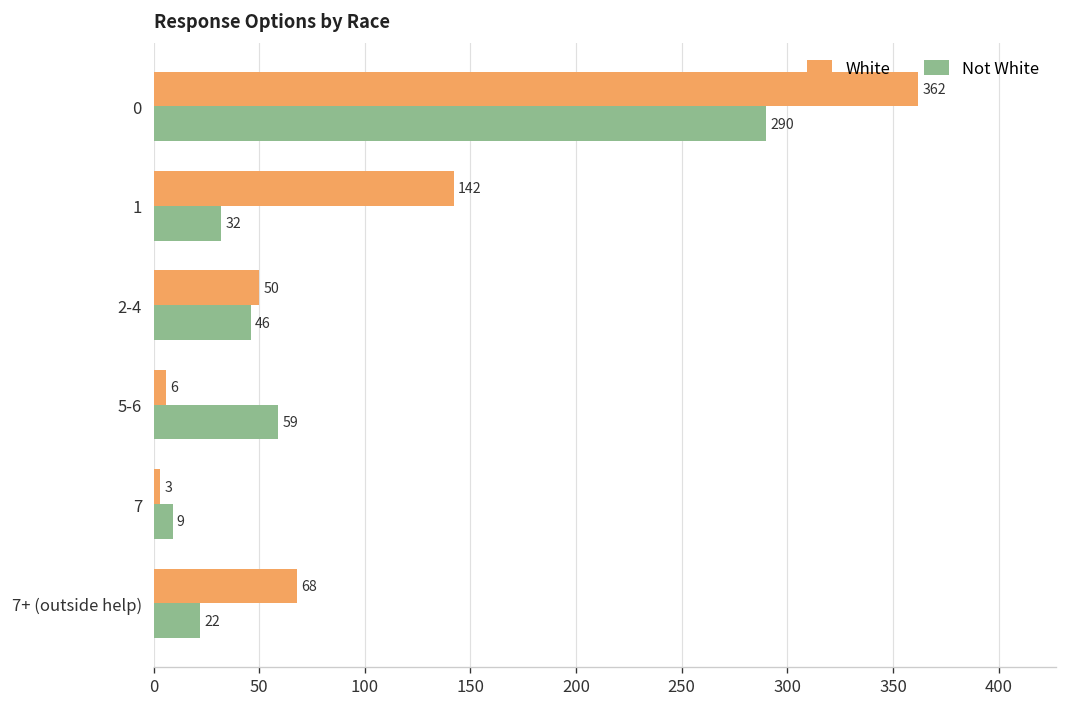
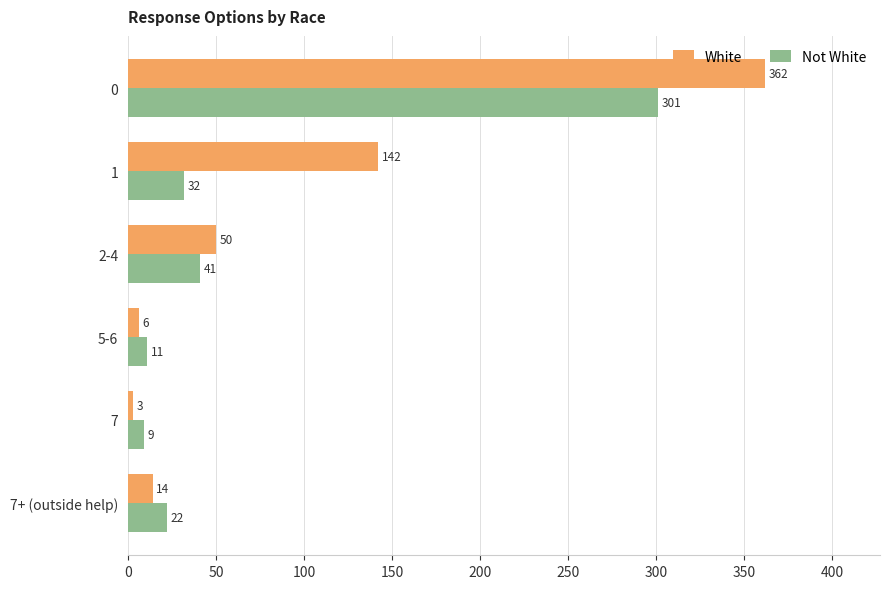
  {
    "White": {
      "0": 362,
      "1": 142,
      "2-4": 50,
      "5-6": 6,
      "7": 3,
-     "7+ (outside help)": 68
+     "7+ (outside help)": 14
    },
    "Not White": {
-     "0": 290,
+     "0": 301,
      "1": 32,
-     "2-4": 46,
-     "5-6": 59,
+     "2-4": 41,
+     "5-6": 11,
      "7": 9,
      "7+ (outside help)": 22
    }
  }
